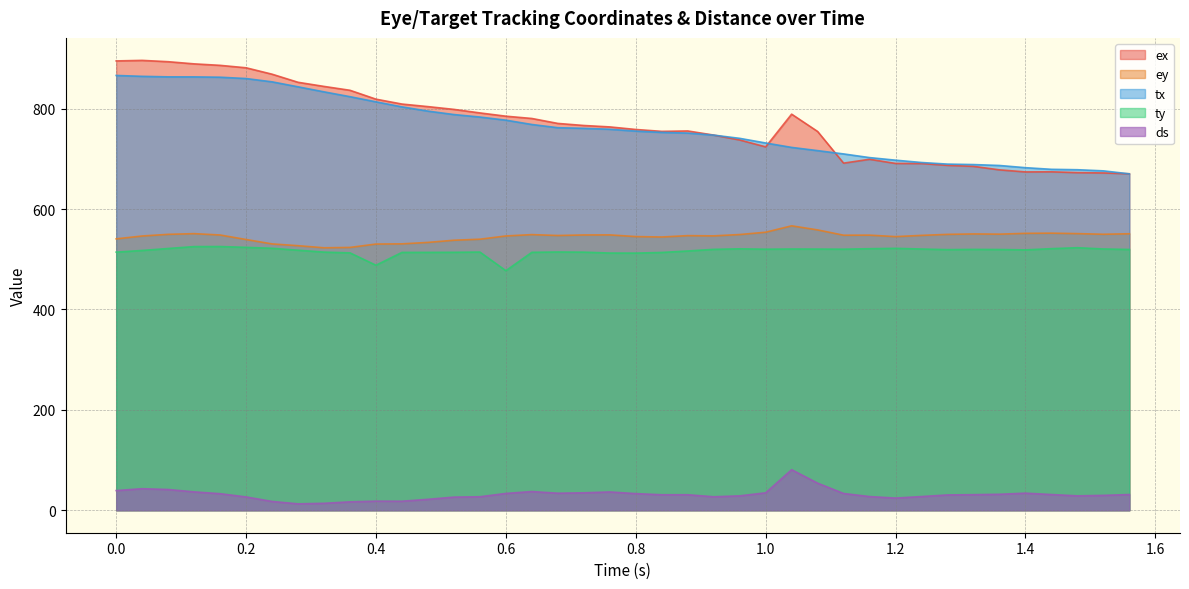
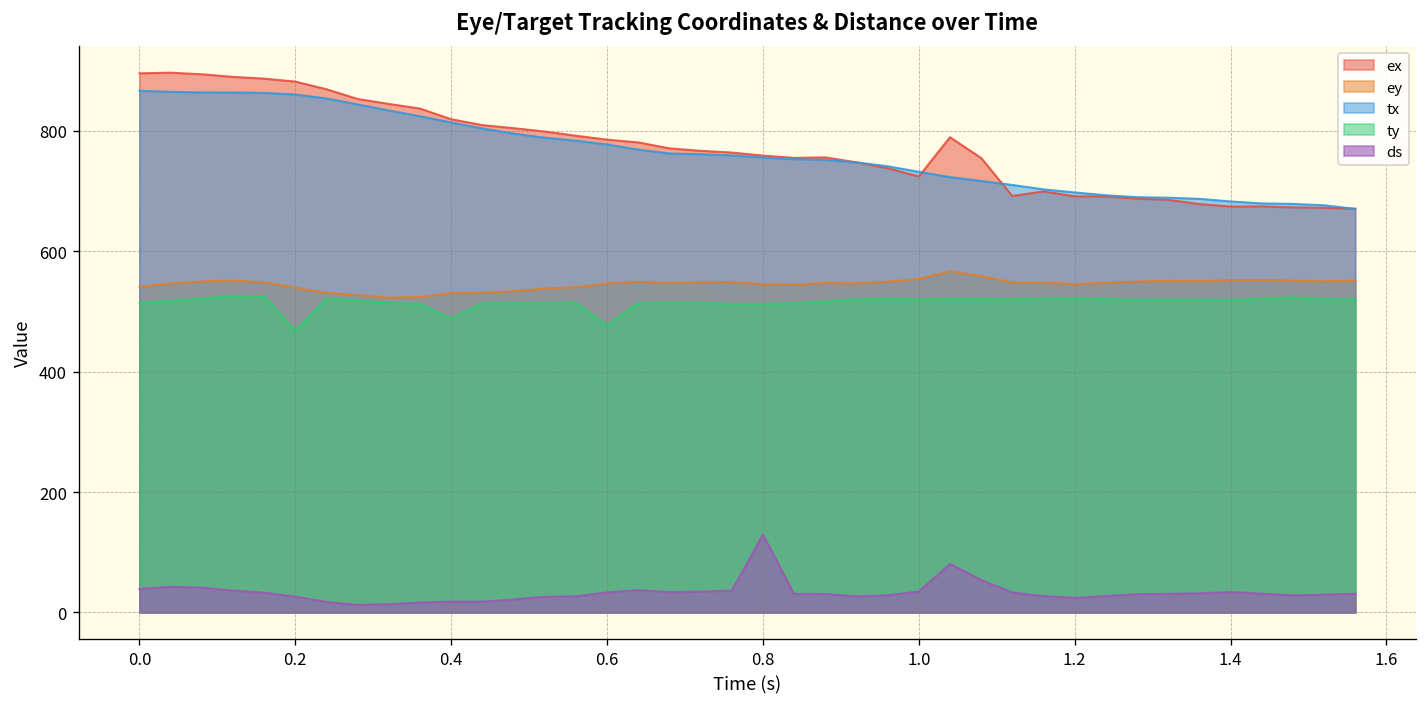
  {
    "tx": {
      "0.0": 870,
      "0.2": 860,
      "0.4": 810,
      "0.6": 780,
      "1.0": 730,
      "1.2": 700,
      "1.4": 680
    },
    "ty": {
      "0.0": 510,
-     "0.2": 520,
+     "0.2": 470,
      "0.4": 490,
      "0.6": 480,
      "0.8": 510,
      "1.0": 520,
      "1.2": 520,
      "1.4": 520
    },
    "ds": {
      "0.0": 40,
      "0.2": 30,
      "0.4": 20,
      "0.6": 30,
-     "0.8": 30,
+     "0.8": 130,
      "1.0": 30,
      "1.2": 20,
      "1.4": 30
    }
  }
